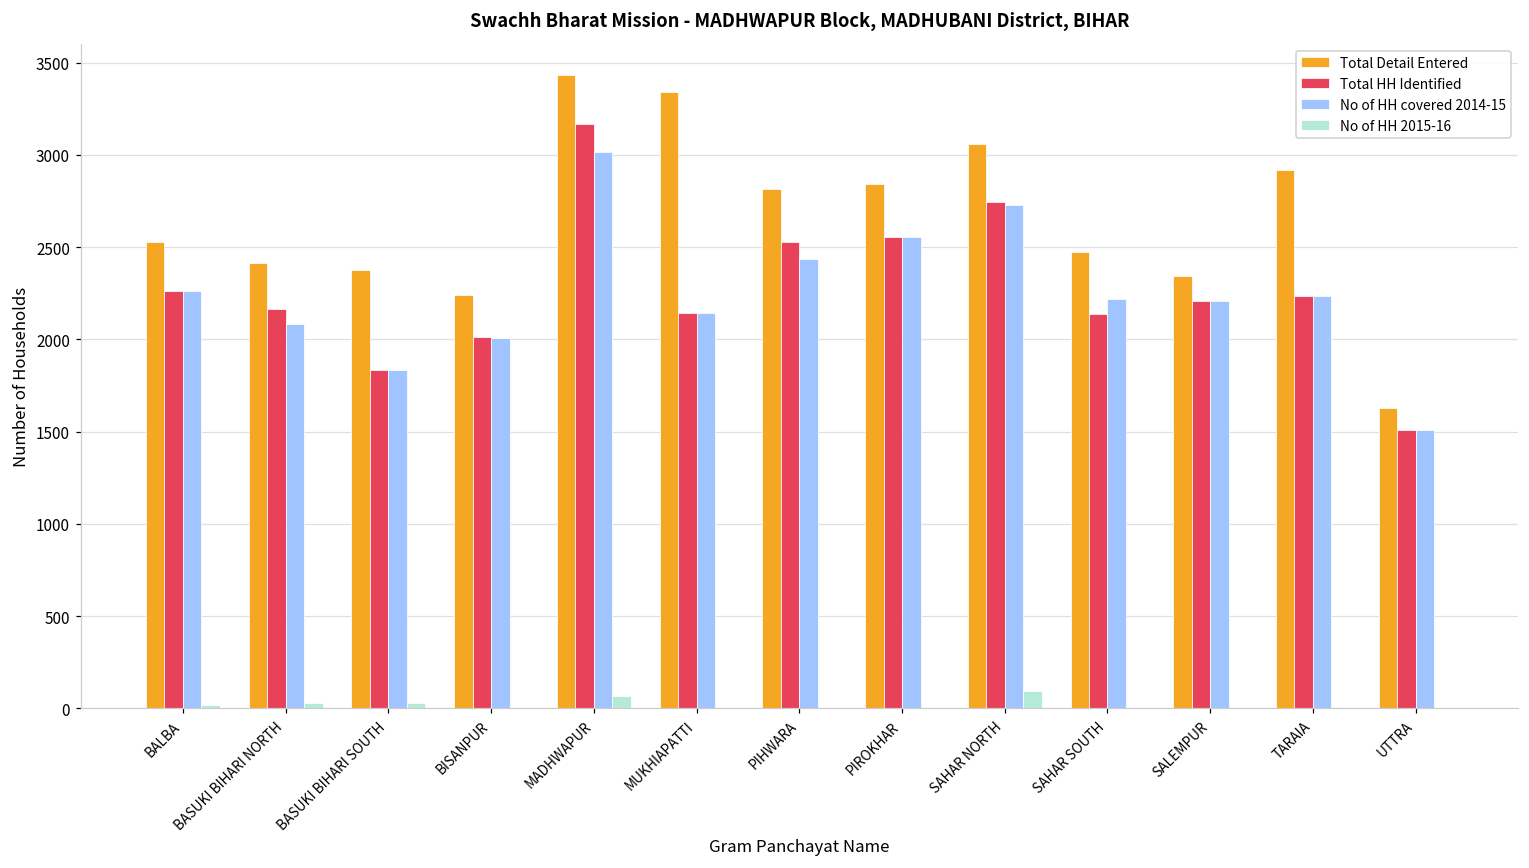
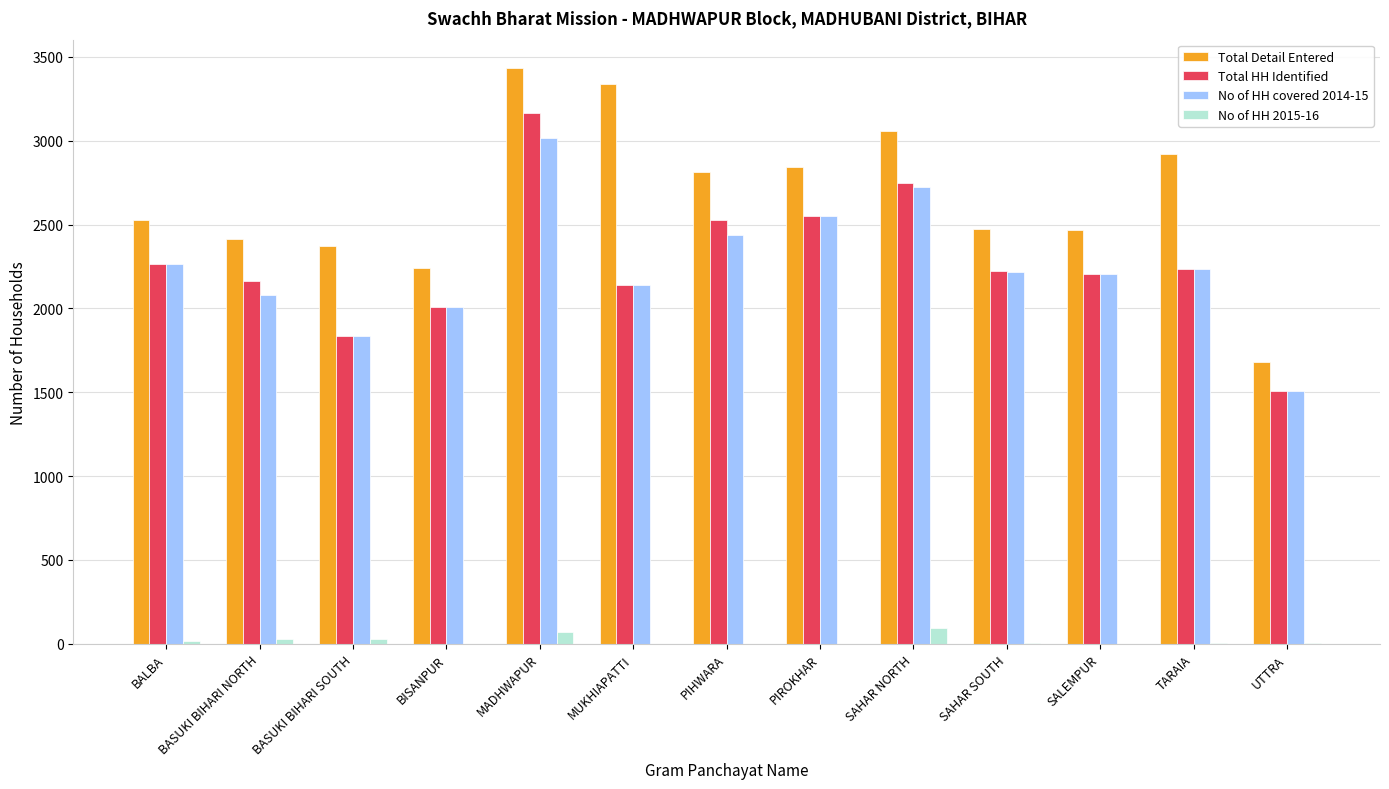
  {
    "Total Detail Entered": {
      "BALBA": 2530,
      "BASUKI BIHARI NORTH": 2410,
      "BASUKI BIHARI SOUTH": 2380,
      "BISANPUR": 2240,
      "MADHWAPUR": 3430,
      "MUKHIAPATTI": 3340,
      "PIHWARA": 2810,
      "PIROKHAR": 2840,
      "SAHAR NORTH": 3060,
      "SAHAR SOUTH": 2480,
-     "SALEMPUR": 2340,
+     "SALEMPUR": 2470,
      "TARAIA": 2920,
-     "UTTRA": 1630
+     "UTTRA": 1680
    },
    "Total HH Identified": {
      "BALBA": 2260,
      "BASUKI BIHARI NORTH": 2170,
      "BASUKI BIHARI SOUTH": 1830,
      "BISANPUR": 2010,
      "MADHWAPUR": 3170,
      "MUKHIAPATTI": 2140,
      "PIHWARA": 2530,
      "PIROKHAR": 2550,
      "SAHAR NORTH": 2750,
-     "SAHAR SOUTH": 2140,
+     "SAHAR SOUTH": 2220,
      "SALEMPUR": 2210,
      "TARAIA": 2240,
      "UTTRA": 1510
    }
  }
